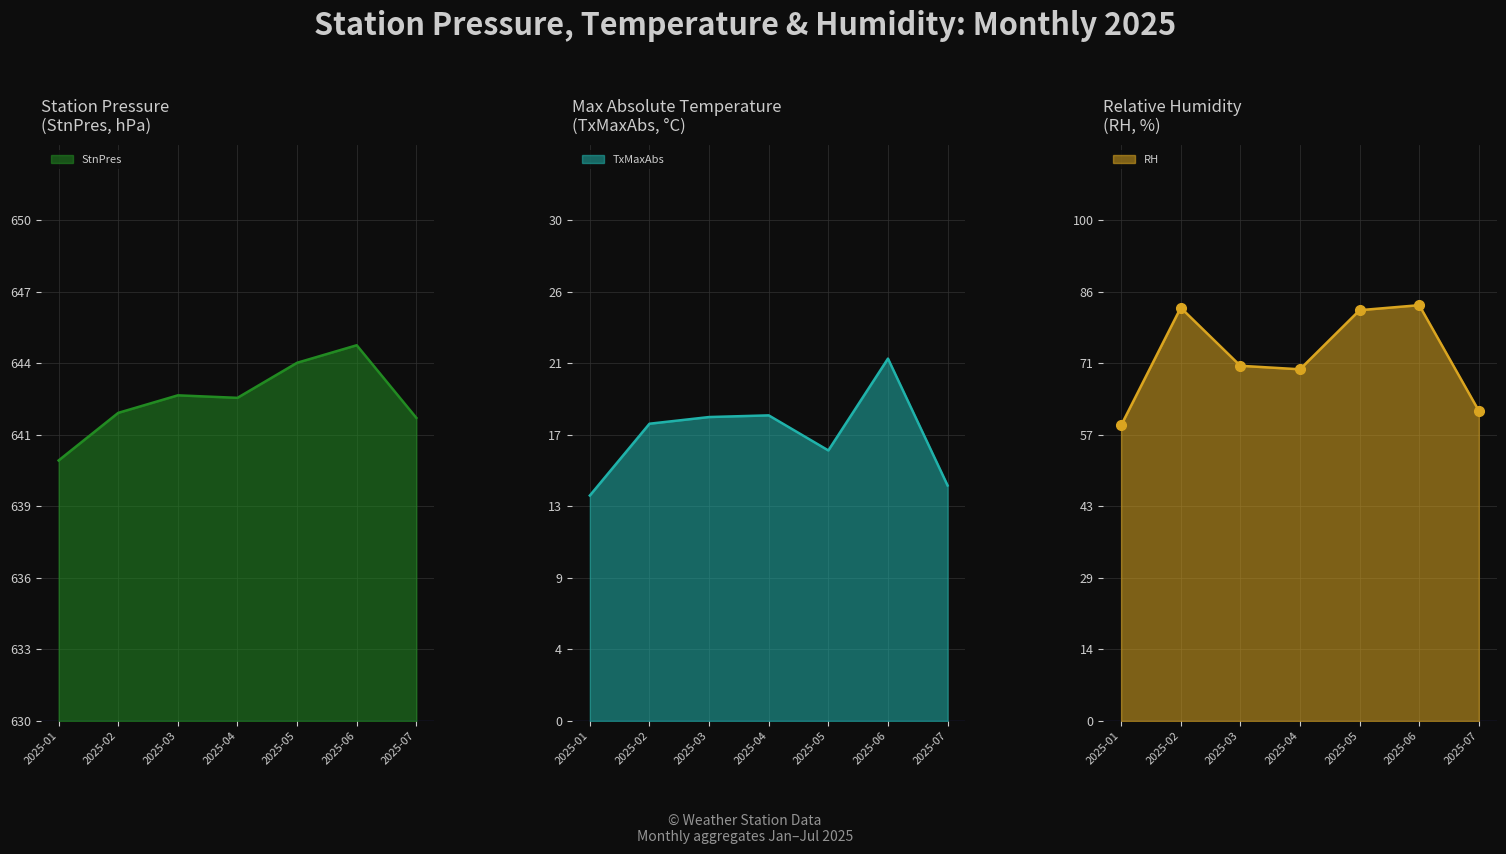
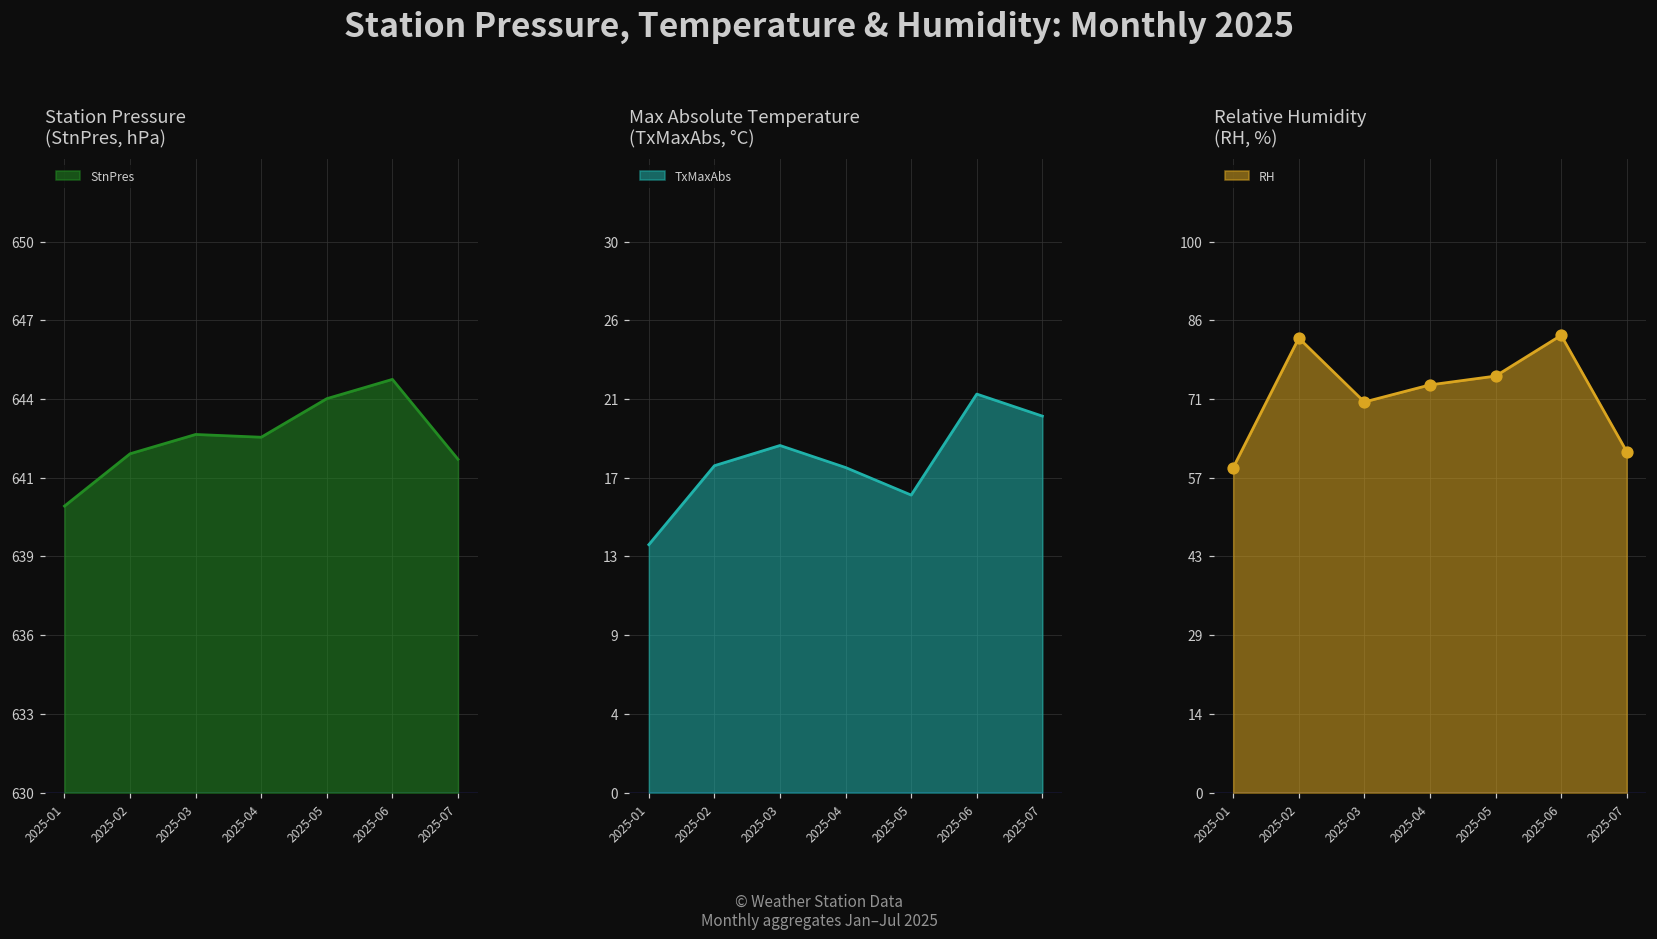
  {
    "Max Absolute Temperature (TxMaxAbs, °C)": {
      "2025-01": 13.5,
      "2025-02": 17.8,
-     "2025-03": 18.2,
-     "2025-04": 18.3,
+     "2025-03": 18.9,
+     "2025-04": 17.7,
      "2025-05": 16.2,
      "2025-06": 21.7,
-     "2025-07": 14.1
+     "2025-07": 20.5
    },
    "Relative Humidity (RH, %)": {
      "2025-01": 59,
      "2025-02": 83,
      "2025-03": 71,
-     "2025-04": 70,
-     "2025-05": 82,
+     "2025-04": 74,
+     "2025-05": 76,
      "2025-06": 83,
      "2025-07": 62
    }
  }
